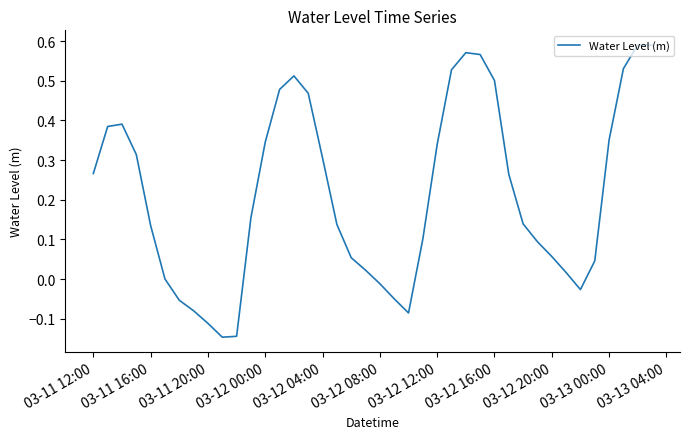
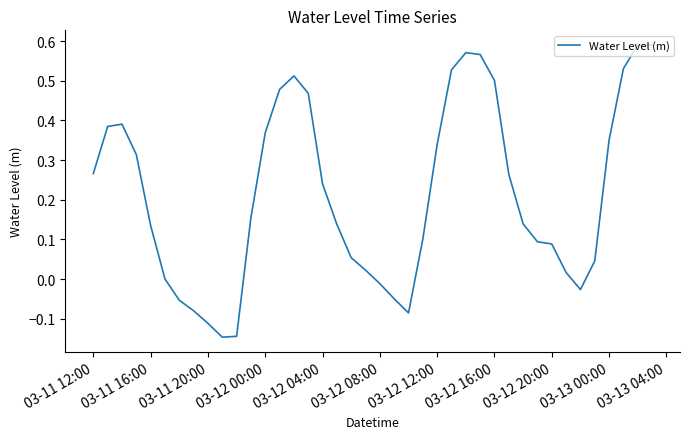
  {
    "03-11 12:00": 0.27,
    "03-11 16:00": 0.13,
    "03-11 20:00": -0.11,
-   "03-12 00:00": 0.35,
-   "03-12 04:00": 0.31,
+   "03-12 00:00": 0.37,
+   "03-12 04:00": 0.24,
    "03-12 08:00": -0.01,
    "03-12 12:00": 0.34,
    "03-12 16:00": 0.50,
-   "03-12 20:00": 0.06,
+   "03-12 20:00": 0.09,
    "03-13 00:00": 0.35
  }
